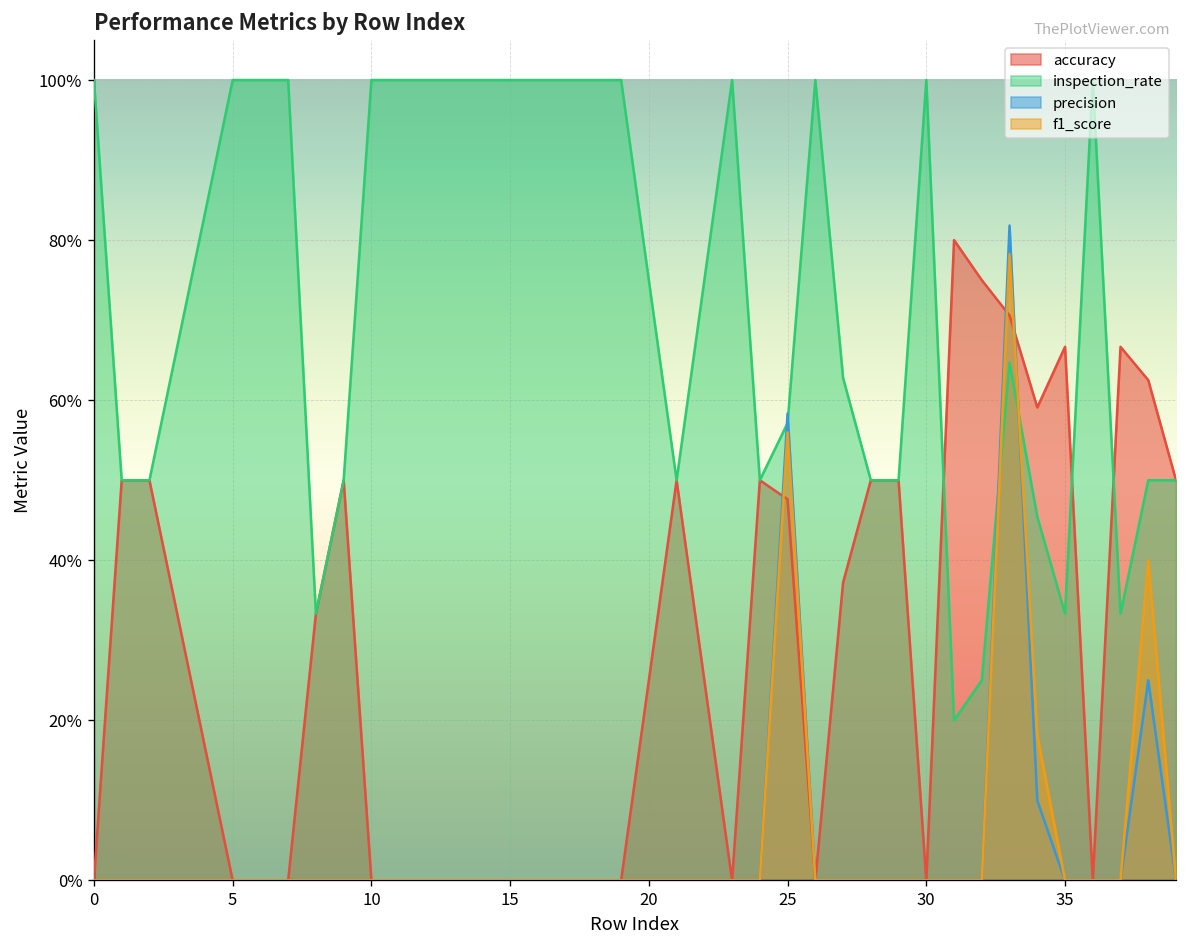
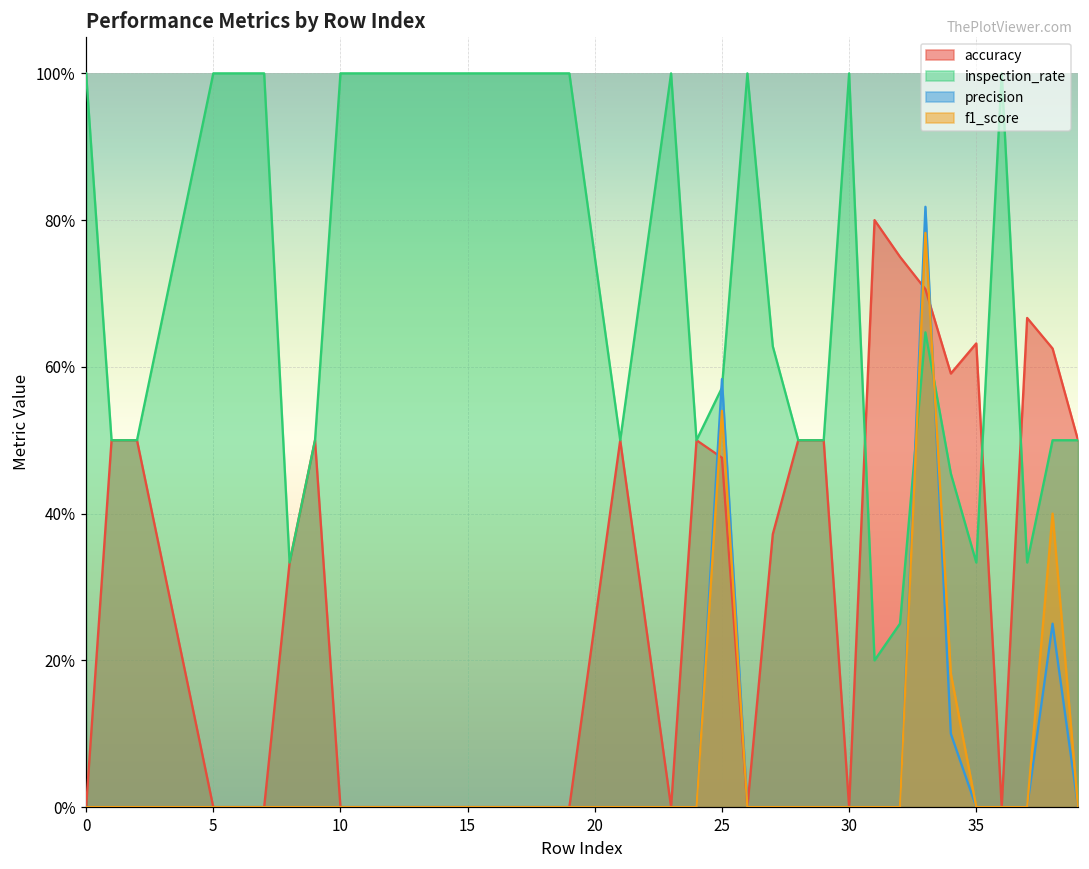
  {
    "accuracy": {
      "25": "48%",
-     "35": "67%"
+     "35": "63%"
    },
    "inspection_rate": {
      "0": "100%",
      "5": "100%",
      "10": "100%",
      "15": "100%",
      "25": "57%",
      "30": "100%",
      "35": "33%"
    },
    "precision": {
      "25": "58%"
    },
    "f1_score": {
-     "25": "56%"
+     "25": "54%"
    }
  }
